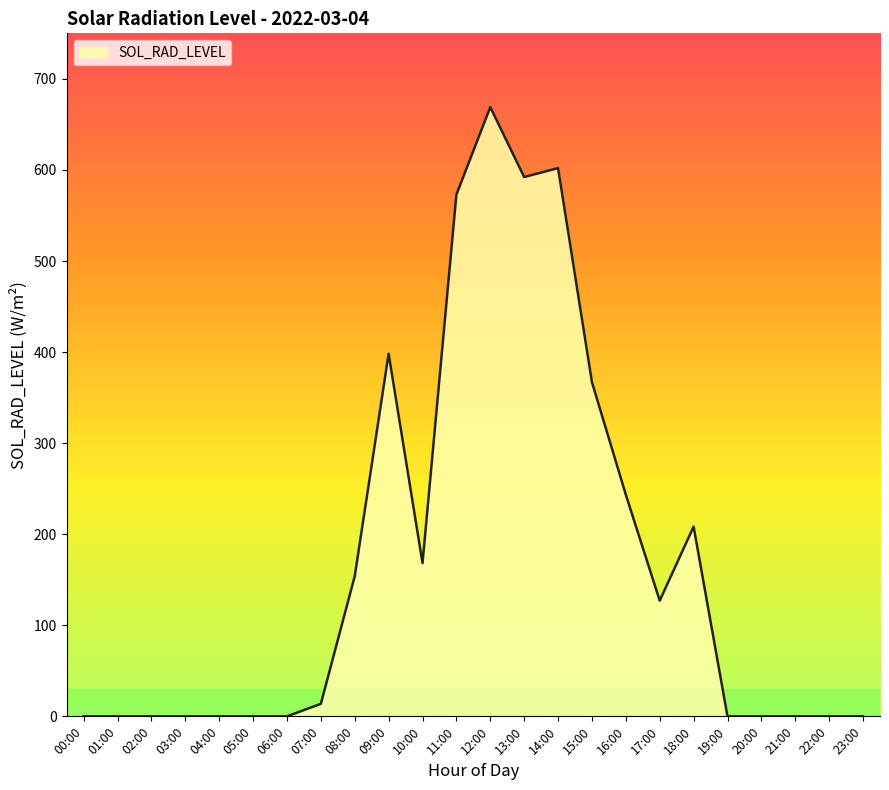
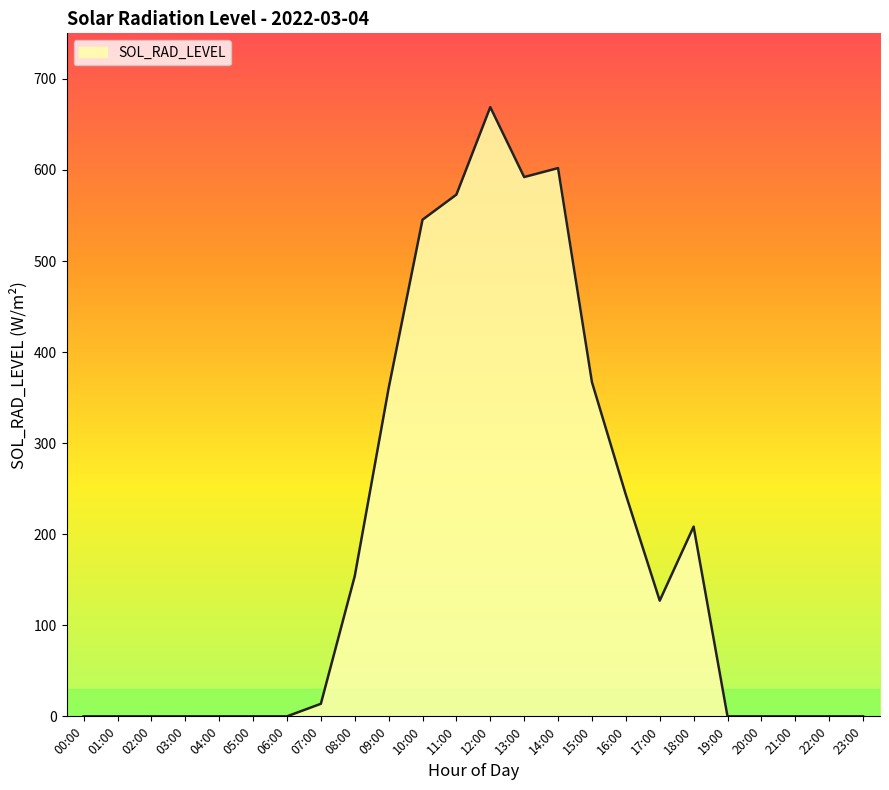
  {
    "00:00": 0,
    "01:00": 0,
    "02:00": 0,
    "03:00": 0,
    "04:00": 0,
    "05:00": 0,
    "06:00": 0,
    "07:00": 10,
    "08:00": 150,
-   "09:00": 400,
-   "10:00": 170,
+   "09:00": 360,
+   "10:00": 550,
    "11:00": 570,
    "12:00": 670,
    "13:00": 590,
    "14:00": 600,
    "15:00": 370,
    "16:00": 240,
    "17:00": 130,
    "18:00": 210,
    "19:00": 0,
    "20:00": 0,
    "21:00": 0,
    "22:00": 0,
    "23:00": 0
  }
